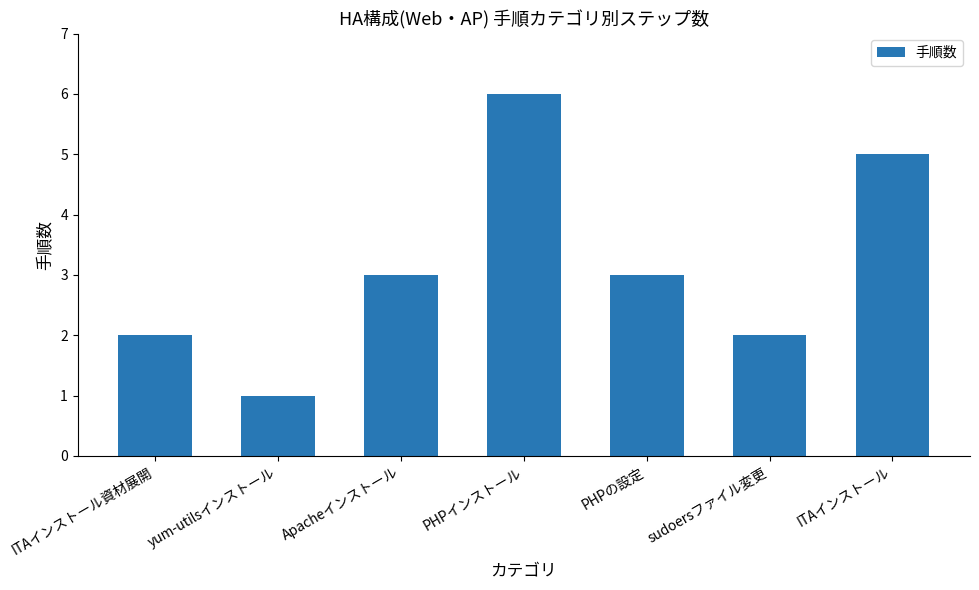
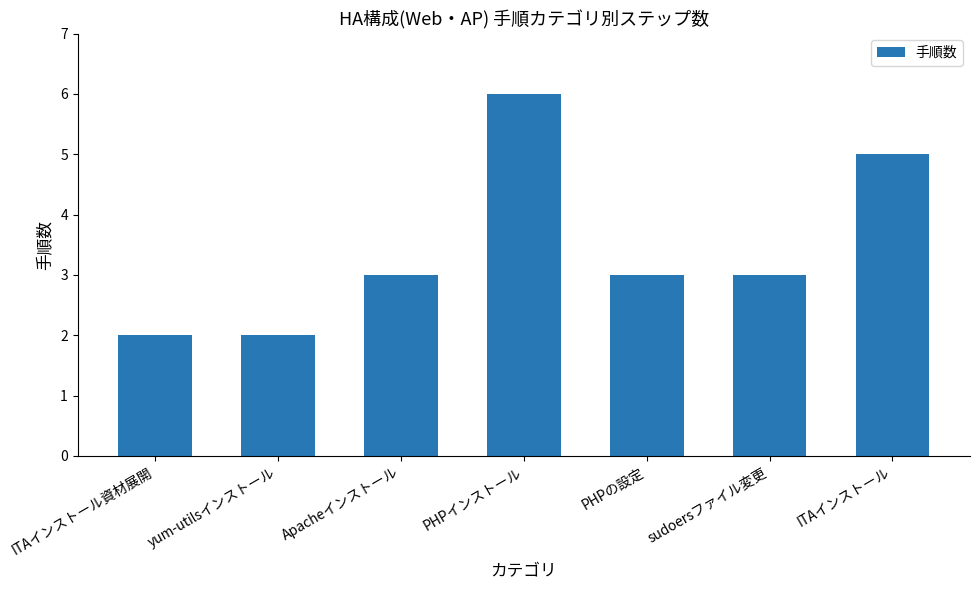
  {
    "ITAインストール資材展開": 2,
-   "yum-utilsインストール": 1,
+   "yum-utilsインストール": 2,
    "Apacheインストール": 3,
    "PHPインストール": 6,
    "PHPの設定": 3,
-   "sudoersファイル変更": 2,
+   "sudoersファイル変更": 3,
    "ITAインストール": 5
  }
